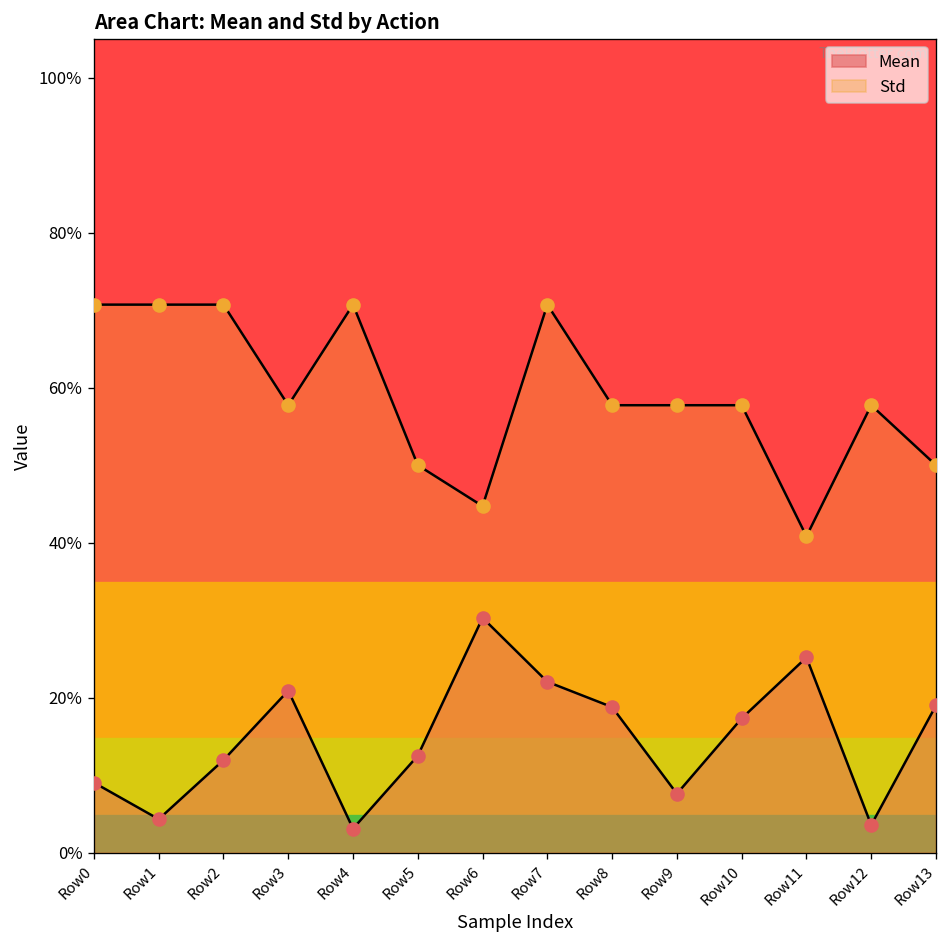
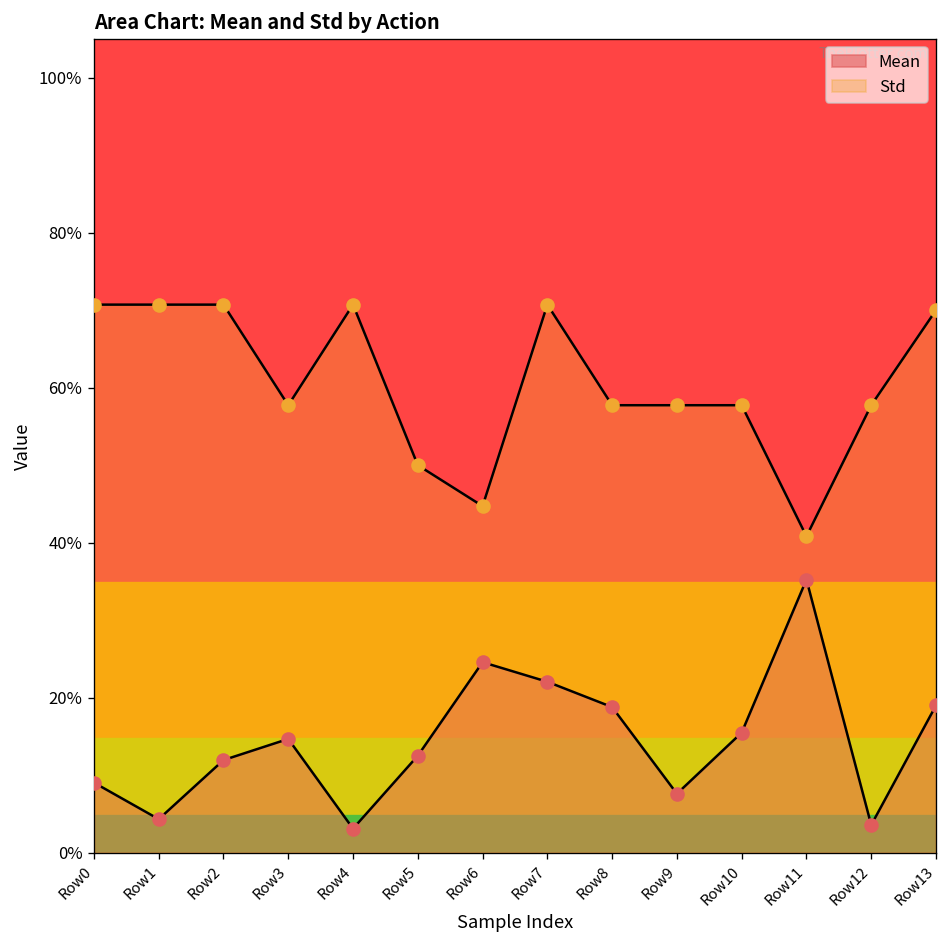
  {
    "Mean": {
      "Row0": "9%",
      "Row1": "4%",
      "Row2": "12%",
-     "Row3": "21%",
+     "Row3": "15%",
      "Row4": "3%",
      "Row5": "13%",
-     "Row6": "30%",
+     "Row6": "25%",
      "Row7": "22%",
      "Row8": "19%",
      "Row9": "8%",
-     "Row10": "17%",
-     "Row11": "25%",
+     "Row10": "16%",
+     "Row11": "35%",
      "Row12": "4%",
      "Row13": "19%"
    },
    "Std": {
      "Row0": "71%",
      "Row1": "71%",
      "Row2": "71%",
      "Row3": "58%",
      "Row4": "71%",
      "Row5": "50%",
      "Row6": "45%",
      "Row7": "71%",
      "Row8": "58%",
      "Row9": "58%",
      "Row10": "58%",
      "Row11": "41%",
      "Row12": "58%",
-     "Row13": "50%"
+     "Row13": "70%"
    }
  }
